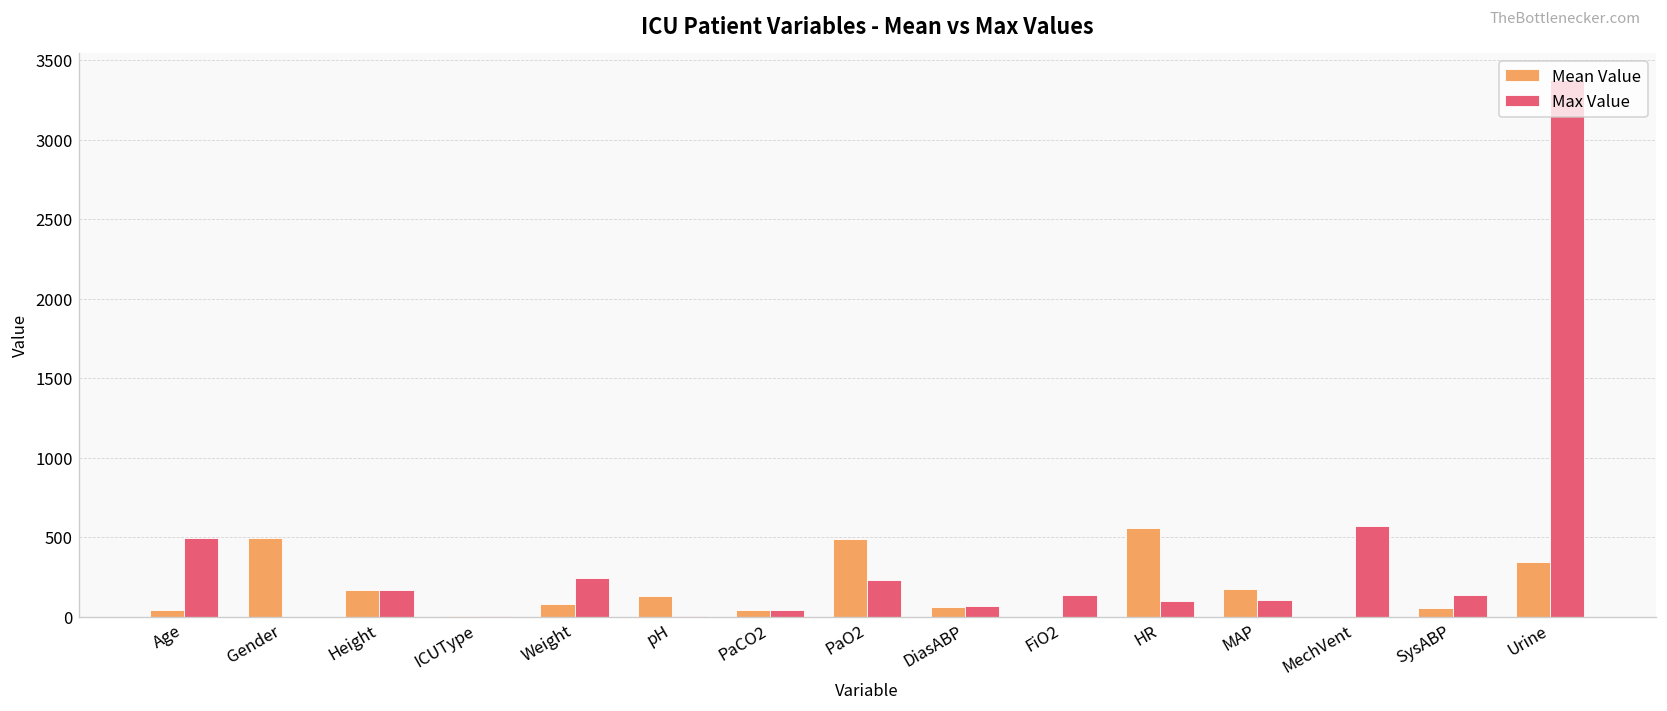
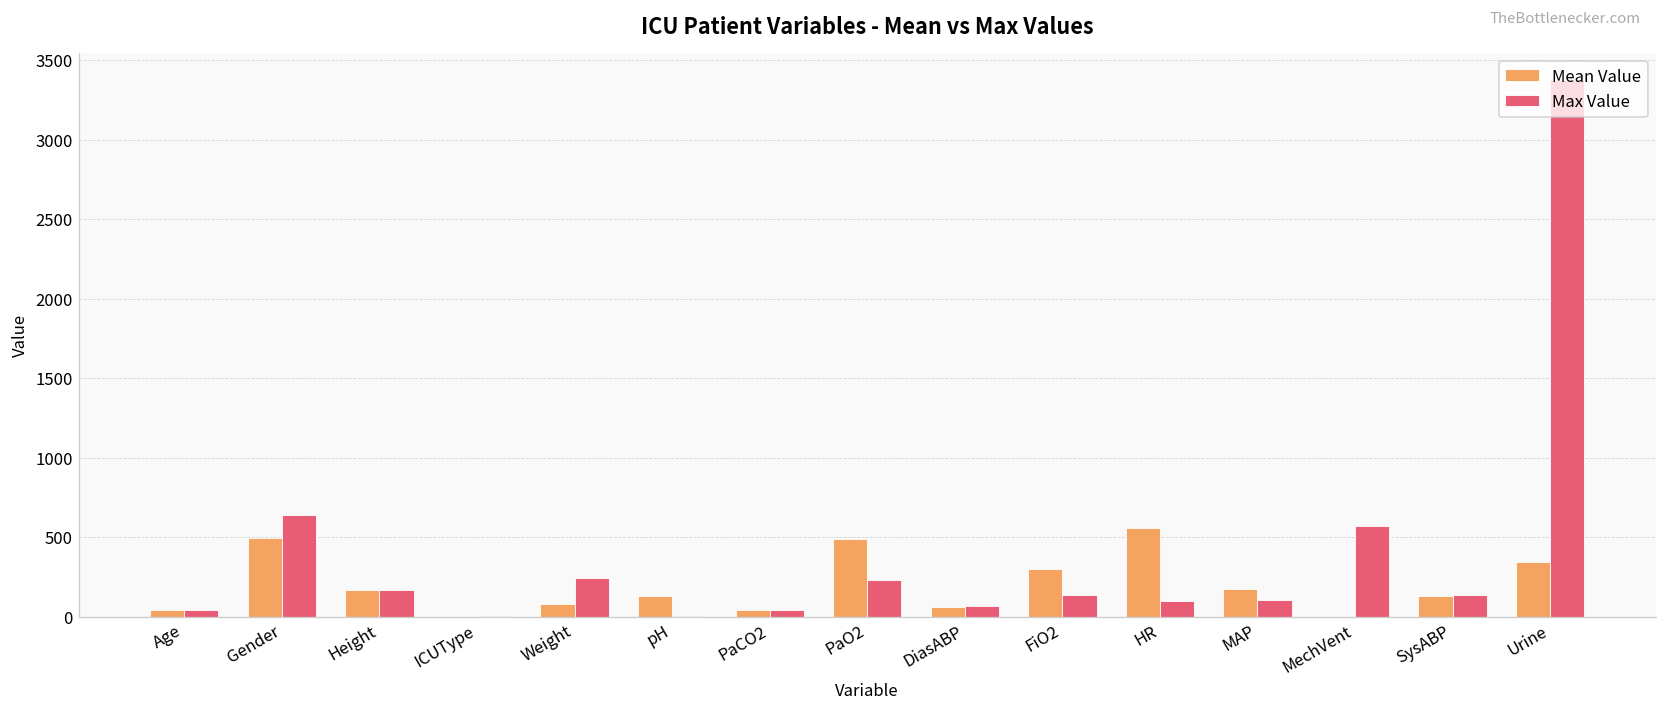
  {
    "Mean Value": {
      "Age": 40,
      "Gender": 500,
      "Height": 170,
      "Weight": 80,
      "pH": 130,
      "PaCO2": 40,
      "PaO2": 490,
      "DiasABP": 60,
-     "FiO2": 0,
+     "FiO2": 300,
      "HR": 560,
      "MAP": 170,
-     "SysABP": 60,
+     "SysABP": 130,
      "Urine": 350
    },
    "Max Value": {
-     "Age": 490,
-     "Gender": 0,
+     "Age": 40,
+     "Gender": 640,
      "Height": 170,
      "Weight": 240,
      "PaCO2": 40,
      "PaO2": 230,
      "DiasABP": 70,
      "FiO2": 130,
      "HR": 100,
      "MAP": 100,
      "MechVent": 570,
      "SysABP": 140
    }
  }
